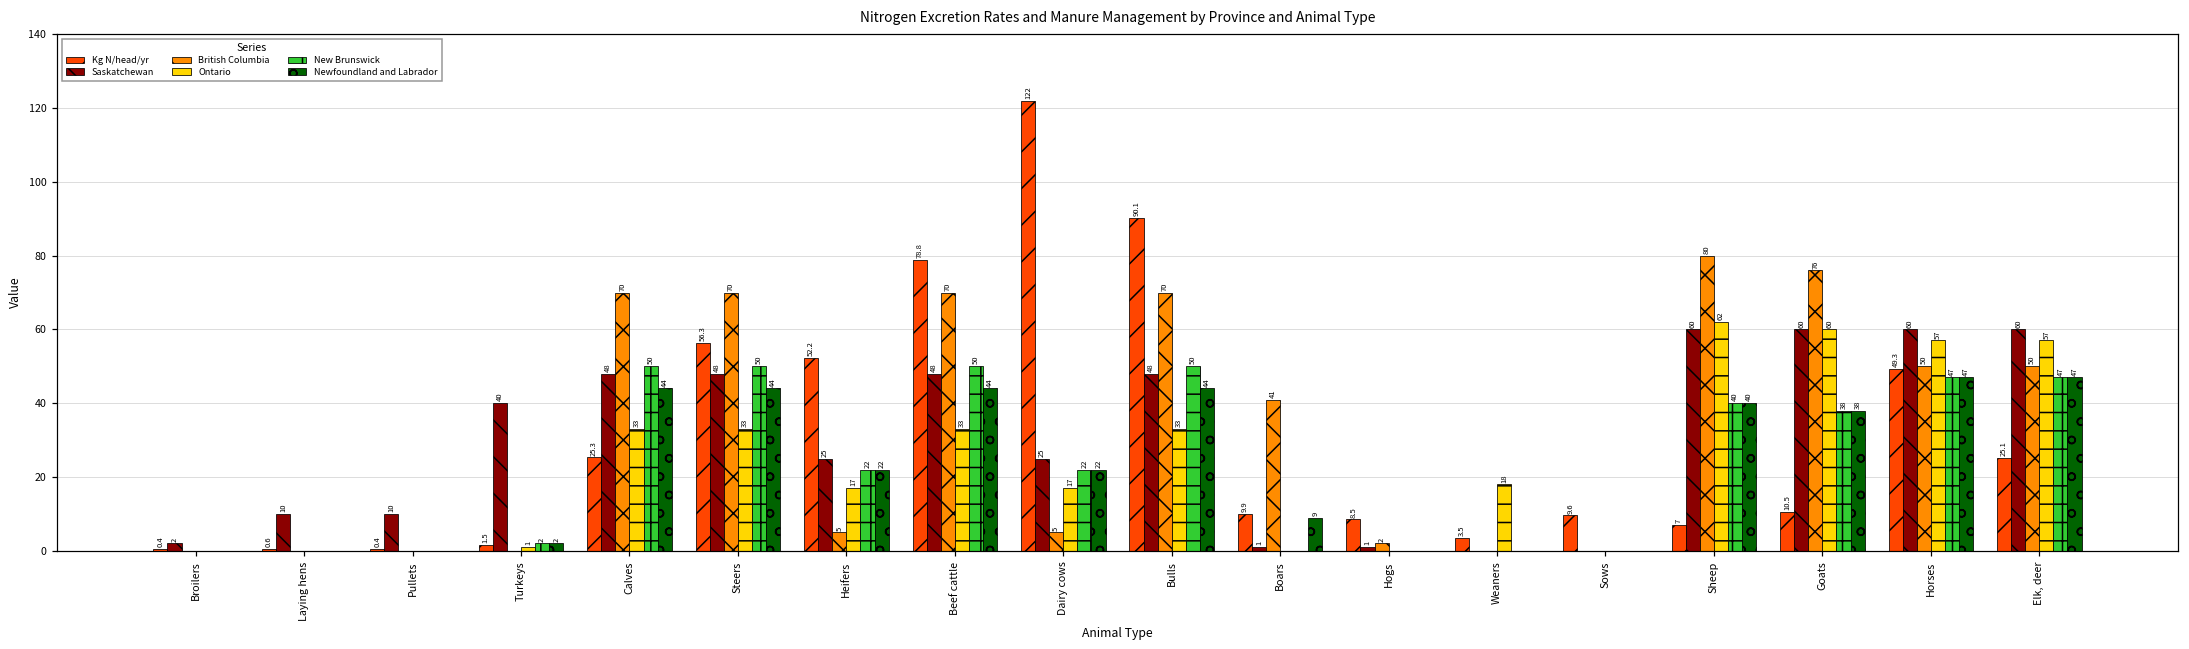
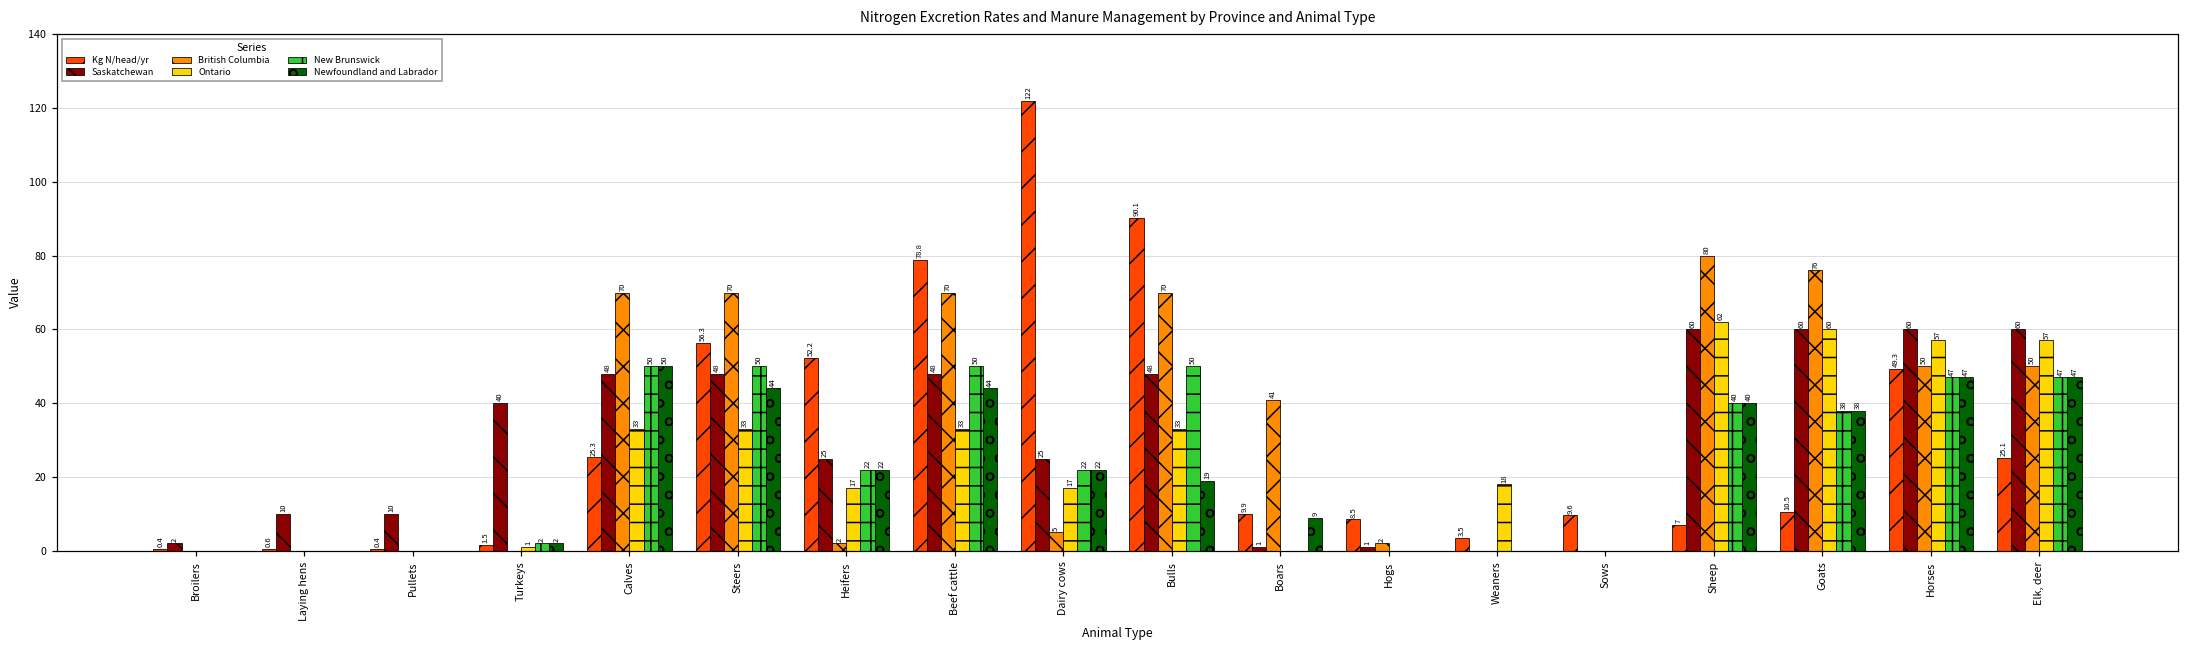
  {
    "Kg N/head/yr": {
      "Broilers": 0.4,
      "Laying hens": 0.6,
      "Pullets": 0.4,
      "Turkeys": 1.5,
      "Calves": 25.3,
      "Steers": 56.3,
      "Heifers": 52.2,
      "Beef cattle": 78.8,
      "Dairy cows": 122,
      "Bulls": 90.1,
      "Boars": 9.9,
      "Hogs": 8.5,
      "Weaners": 3.5,
      "Sows": 9.6,
      "Sheep": 7,
      "Goats": 10.5,
      "Horses": 49.3,
      "Elk, deer": 25.1
    },
    "Saskatchewan": {
      "Broilers": 2,
      "Laying hens": 10,
      "Pullets": 10,
      "Turkeys": 40,
      "Calves": 48,
      "Steers": 48,
      "Heifers": 25,
      "Beef cattle": 48,
      "Dairy cows": 25,
      "Bulls": 48,
      "Boars": 1,
      "Hogs": 1,
      "Sheep": 60,
      "Goats": 60,
      "Horses": 60,
      "Elk, deer": 60
    },
    "British Columbia": {
      "Calves": 70,
      "Steers": 70,
-     "Heifers": 5,
+     "Heifers": 2,
      "Beef cattle": 70,
      "Dairy cows": 5,
      "Bulls": 70,
      "Boars": 41,
      "Hogs": 2,
      "Sheep": 80,
      "Goats": 76,
      "Horses": 50,
      "Elk, deer": 50
    },
    "Ontario": {
      "Turkeys": 1,
      "Calves": 33,
      "Steers": 33,
      "Heifers": 17,
      "Beef cattle": 33,
      "Dairy cows": 17,
      "Bulls": 33,
      "Weaners": 18,
      "Sheep": 62,
      "Goats": 60,
      "Horses": 57,
      "Elk, deer": 57
    },
    "New Brunswick": {
      "Turkeys": 2,
      "Calves": 50,
      "Steers": 50,
      "Heifers": 22,
      "Beef cattle": 50,
      "Dairy cows": 22,
      "Bulls": 50,
      "Sheep": 40,
      "Goats": 38,
      "Horses": 47,
      "Elk, deer": 47
    },
    "Newfoundland and Labrador": {
      "Turkeys": 2,
-     "Calves": 44,
+     "Calves": 50,
      "Steers": 44,
      "Heifers": 22,
      "Beef cattle": 44,
      "Dairy cows": 22,
-     "Bulls": 44,
+     "Bulls": 19,
      "Boars": 9,
      "Sheep": 40,
      "Goats": 38,
      "Horses": 47,
      "Elk, deer": 47
    }
  }
